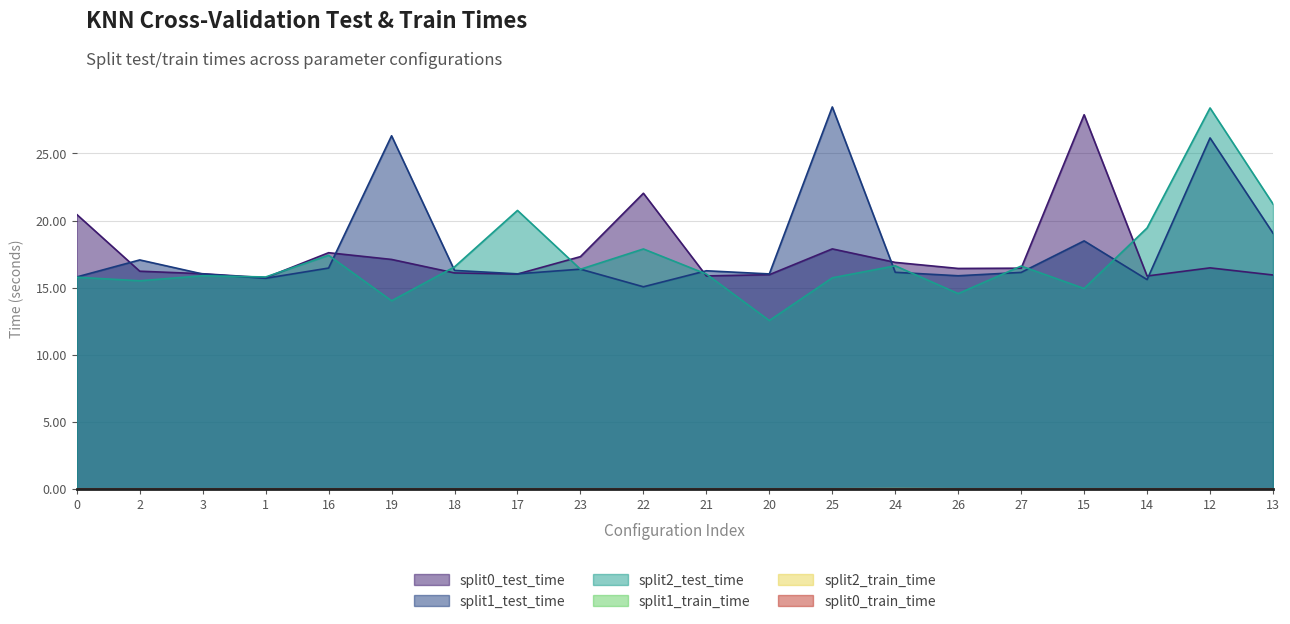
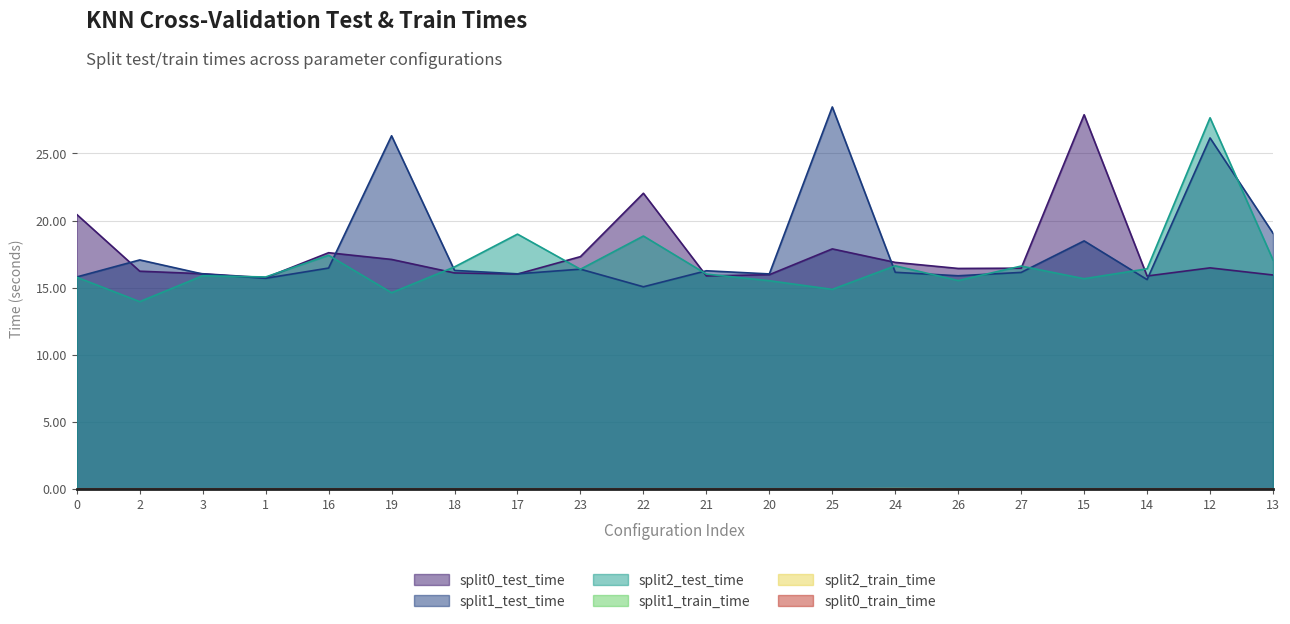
  {
    "split2_test_time": {
-     "2": 15.5,
+     "2": 14.0,
      "16": 17.4,
-     "19": 14.0,
+     "19": 14.6,
      "18": 16.5,
-     "17": 20.8,
-     "22": 17.9,
-     "20": 12.5,
-     "25": 15.7,
+     "17": 19.0,
+     "22": 18.8,
+     "20": 15.5,
+     "25": 14.9,
      "24": 16.6,
-     "26": 14.6,
-     "15": 14.9,
-     "14": 19.4,
-     "12": 28.4,
-     "13": 21.2
+     "26": 15.5,
+     "15": 15.7,
+     "14": 16.4,
+     "12": 27.7,
+     "13": 17.1
    },
    "split0_train_time": {
      "0": 0.0,
      "2": 0.0,
      "3": 0.0,
      "1": 0.0,
      "16": 0.0,
      "19": 0.0,
      "18": 0.0,
      "17": 0.0,
      "23": 0.0,
      "22": 0.0,
      "21": 0.0,
      "20": 0.0,
      "25": 0.0,
      "24": 0.0,
      "26": 0.0,
      "27": 0.0,
      "15": 0.0,
      "14": 0.0,
      "12": 0.0,
      "13": 0.0
    }
  }
